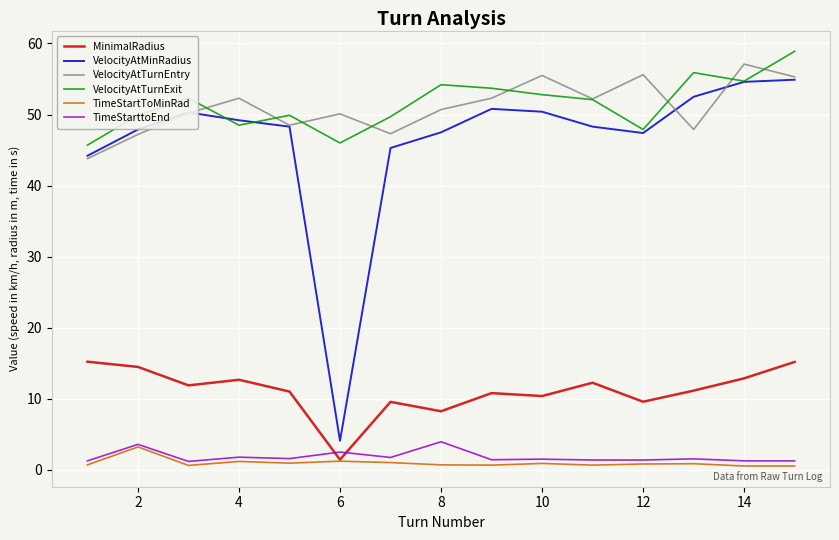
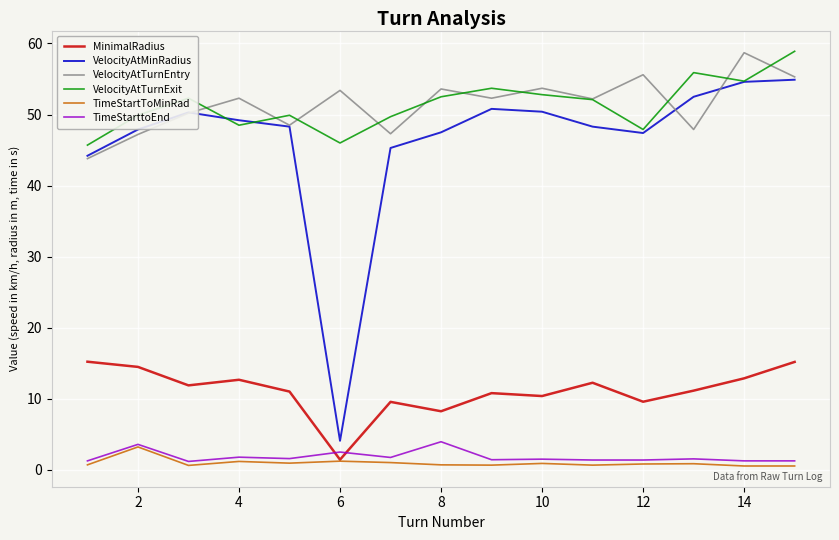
  {
    "MinimalRadius": {
      "2": 15,
      "4": 13,
      "8": 8,
      "10": 10,
      "12": 10,
      "14": 13
    },
    "VelocityAtMinRadius": {
      "2": 48,
      "4": 49,
      "6": 4,
      "8": 48,
      "10": 50,
      "12": 47
    },
    "VelocityAtTurnEntry": {
      "2": 47,
      "4": 52,
-     "6": 50,
-     "8": 51,
-     "10": 56,
+     "6": 53,
+     "8": 54,
+     "10": 54,
      "12": 56,
-     "14": 57
+     "14": 59
    },
    "VelocityAtTurnExit": {
      "4": 49,
      "6": 46,
-     "8": 54,
+     "8": 53,
      "10": 53,
      "12": 48
    },
    "TimeStartToMinRad": {
      "4": 1,
      "8": 1,
      "10": 1,
      "12": 1,
      "14": 1
    },
    "TimeStarttoEnd": {
      "4": 2,
      "6": 3,
      "8": 4,
      "10": 2,
      "12": 1,
      "14": 1
    }
  }
